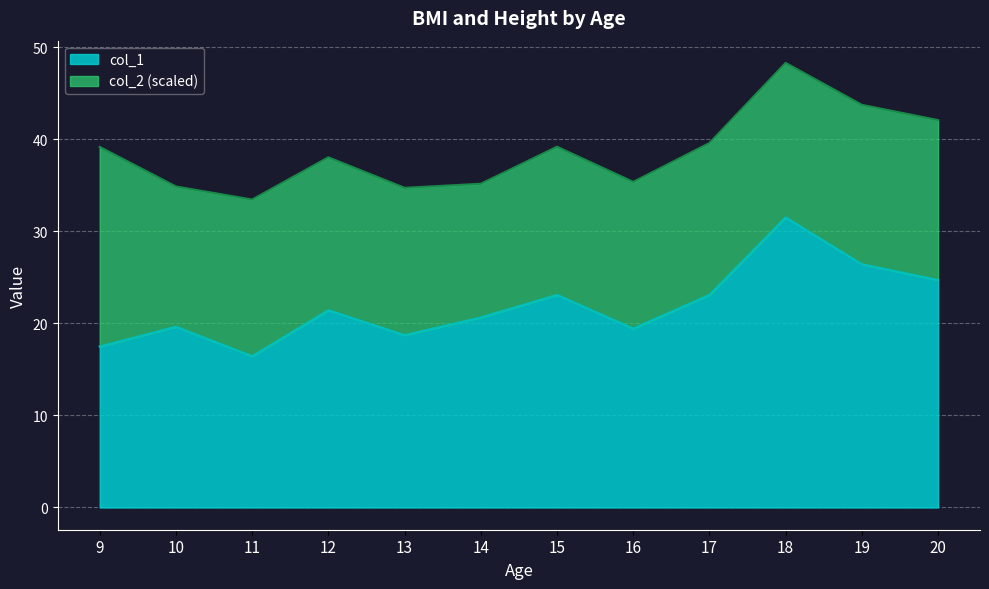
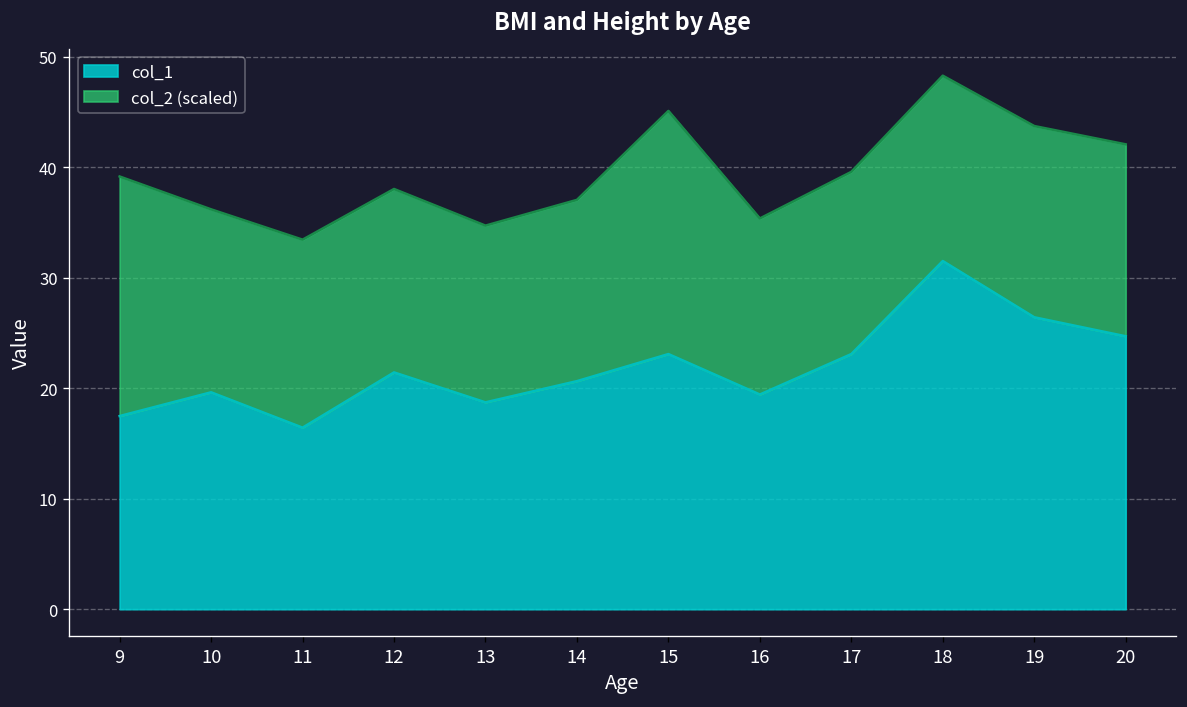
  {
    "col_1": {
      "9": 17,
      "10": 20,
      "11": 16,
      "12": 21,
      "13": 19,
      "14": 21,
      "15": 23,
      "16": 19,
      "17": 23,
      "18": 32,
      "19": 26,
      "20": 25
    },
    "col_2 (scaled)": {
      "9": 22,
-     "10": 15,
+     "10": 17,
      "11": 17,
      "12": 17,
      "13": 16,
-     "14": 15,
-     "15": 16,
+     "14": 16,
+     "15": 22,
      "16": 16,
      "17": 16,
      "18": 17,
      "19": 17,
      "20": 17
    }
  }
